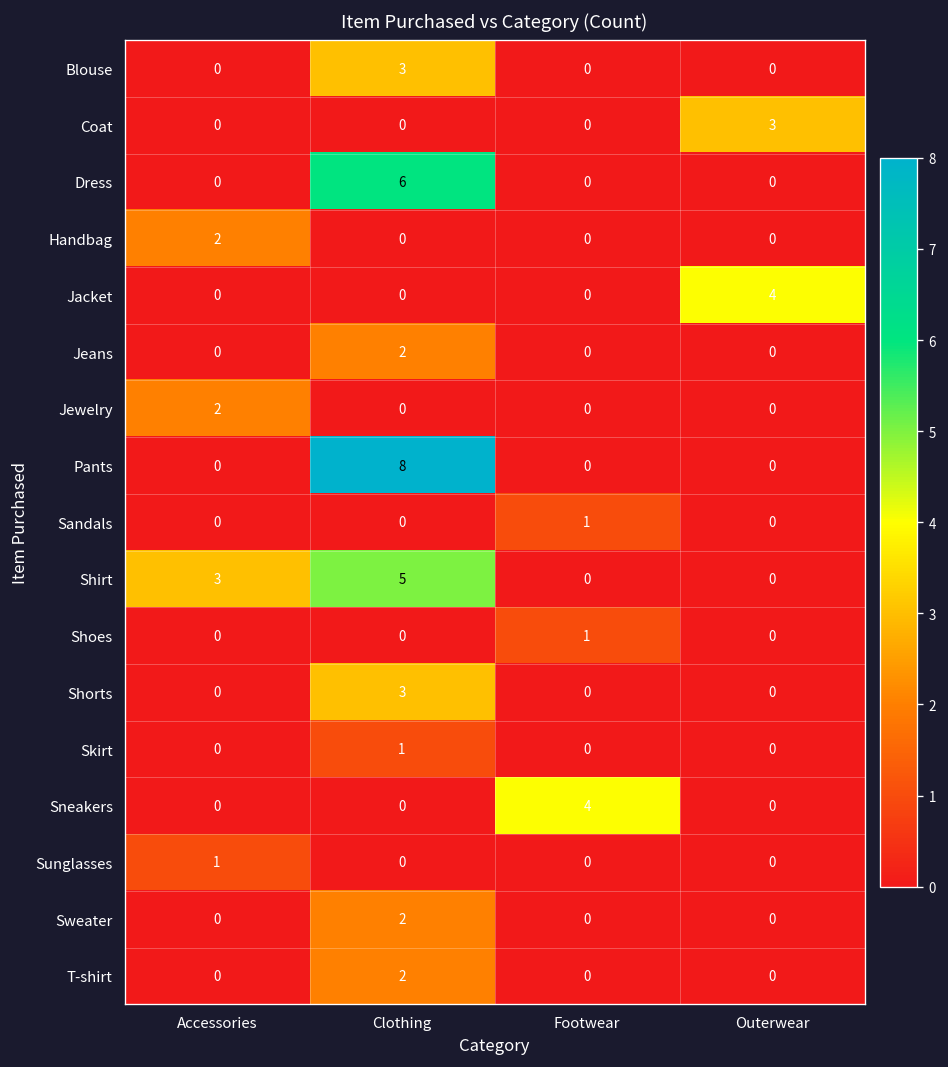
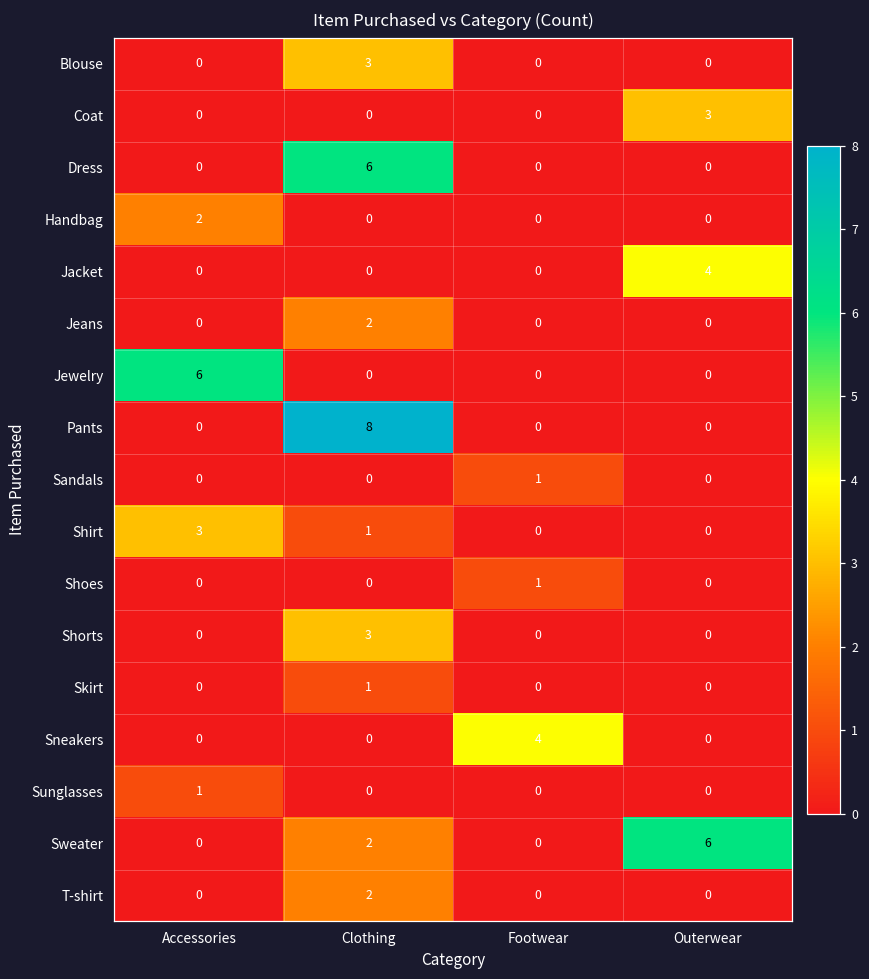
  {
    "Blouse": {
      "Accessories": 0,
      "Clothing": 3,
      "Footwear": 0,
      "Outerwear": 0
    },
    "Coat": {
      "Accessories": 0,
      "Clothing": 0,
      "Footwear": 0,
      "Outerwear": 3
    },
    "Dress": {
      "Accessories": 0,
      "Clothing": 6,
      "Footwear": 0,
      "Outerwear": 0
    },
    "Handbag": {
      "Accessories": 2,
      "Clothing": 0,
      "Footwear": 0,
      "Outerwear": 0
    },
    "Jacket": {
      "Accessories": 0,
      "Clothing": 0,
      "Footwear": 0,
      "Outerwear": 4
    },
    "Jeans": {
      "Accessories": 0,
      "Clothing": 2,
      "Footwear": 0,
      "Outerwear": 0
    },
    "Jewelry": {
-     "Accessories": 2,
+     "Accessories": 6,
      "Clothing": 0,
      "Footwear": 0,
      "Outerwear": 0
    },
    "Pants": {
      "Accessories": 0,
      "Clothing": 8,
      "Footwear": 0,
      "Outerwear": 0
    },
    "Sandals": {
      "Accessories": 0,
      "Clothing": 0,
      "Footwear": 1,
      "Outerwear": 0
    },
    "Shirt": {
      "Accessories": 3,
-     "Clothing": 5,
+     "Clothing": 1,
      "Footwear": 0,
      "Outerwear": 0
    },
    "Shoes": {
      "Accessories": 0,
      "Clothing": 0,
      "Footwear": 1,
      "Outerwear": 0
    },
    "Shorts": {
      "Accessories": 0,
      "Clothing": 3,
      "Footwear": 0,
      "Outerwear": 0
    },
    "Skirt": {
      "Accessories": 0,
      "Clothing": 1,
      "Footwear": 0,
      "Outerwear": 0
    },
    "Sneakers": {
      "Accessories": 0,
      "Clothing": 0,
      "Footwear": 4,
      "Outerwear": 0
    },
    "Sunglasses": {
      "Accessories": 1,
      "Clothing": 0,
      "Footwear": 0,
      "Outerwear": 0
    },
    "Sweater": {
      "Accessories": 0,
      "Clothing": 2,
      "Footwear": 0,
-     "Outerwear": 0
+     "Outerwear": 6
    },
    "T-shirt": {
      "Accessories": 0,
      "Clothing": 2,
      "Footwear": 0,
      "Outerwear": 0
    }
  }
